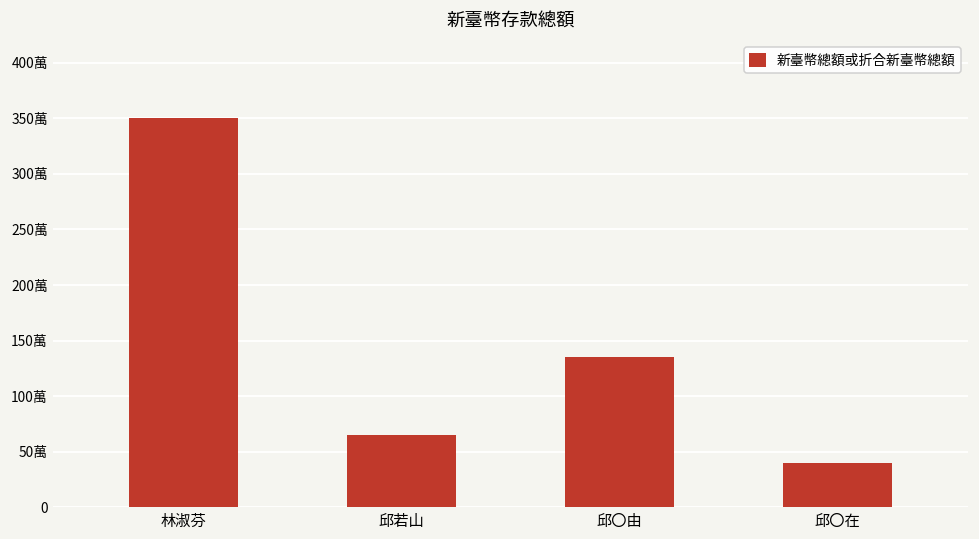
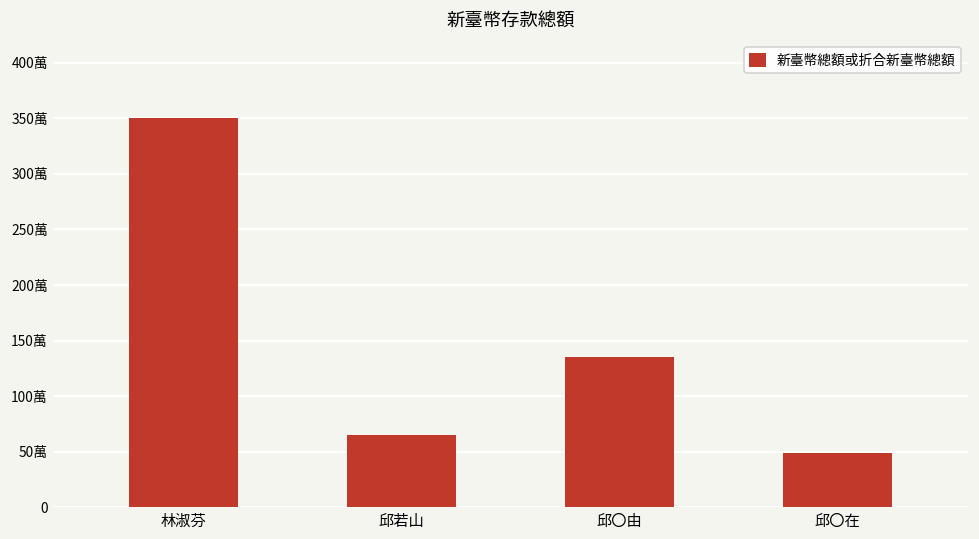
  {
    "林淑芬": "350萬",
    "邱若山": "65萬",
    "邱〇由": "135萬",
-   "邱〇在": "40萬"
+   "邱〇在": "48萬"
  }
